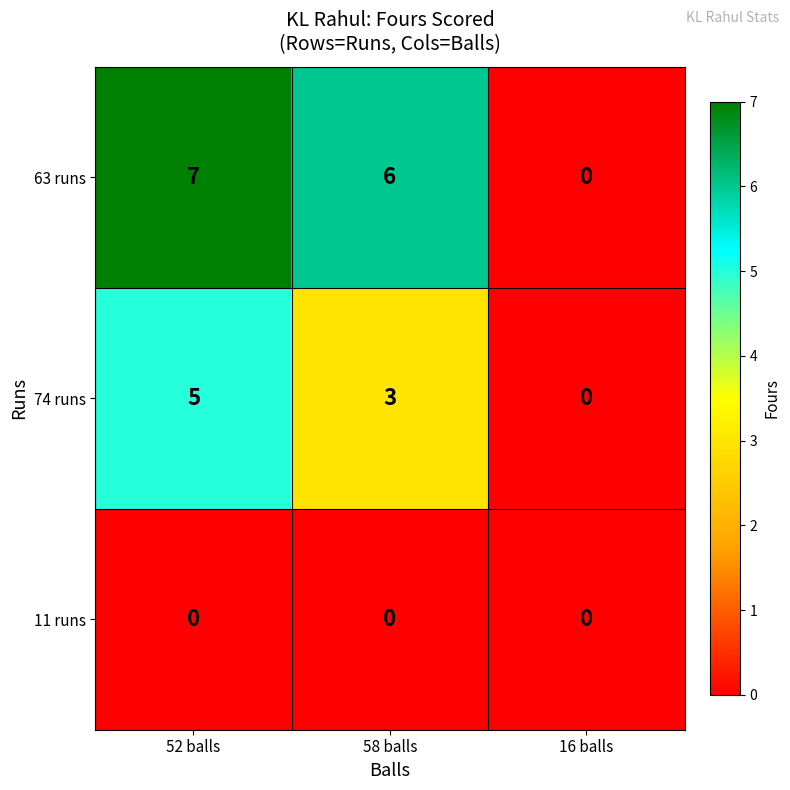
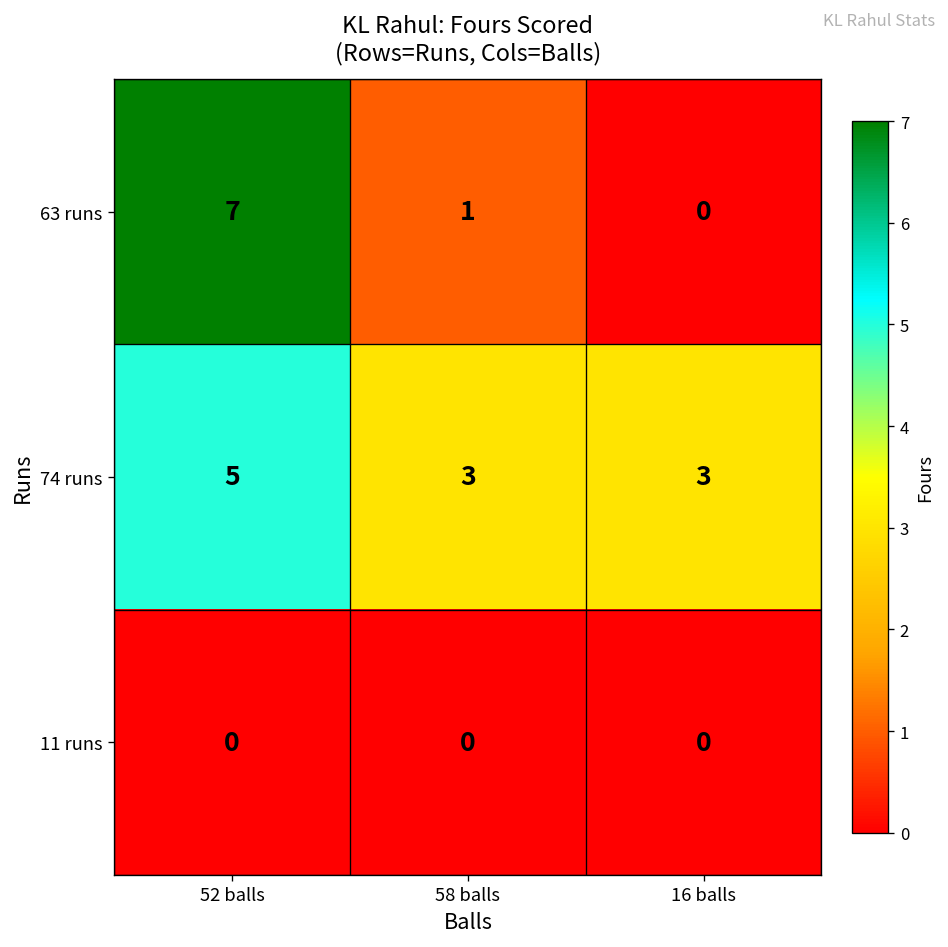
  {
    "63 runs": {
      "52 balls": 7,
-     "58 balls": 6,
+     "58 balls": 1,
      "16 balls": 0
    },
    "74 runs": {
      "52 balls": 5,
      "58 balls": 3,
-     "16 balls": 0
+     "16 balls": 3
    },
    "11 runs": {
      "52 balls": 0,
      "58 balls": 0,
      "16 balls": 0
    }
  }
